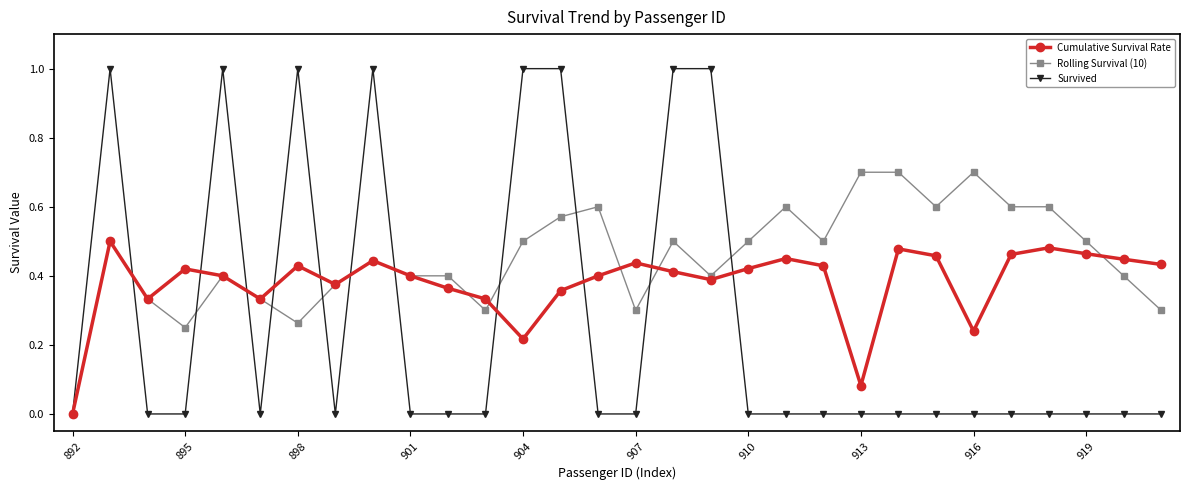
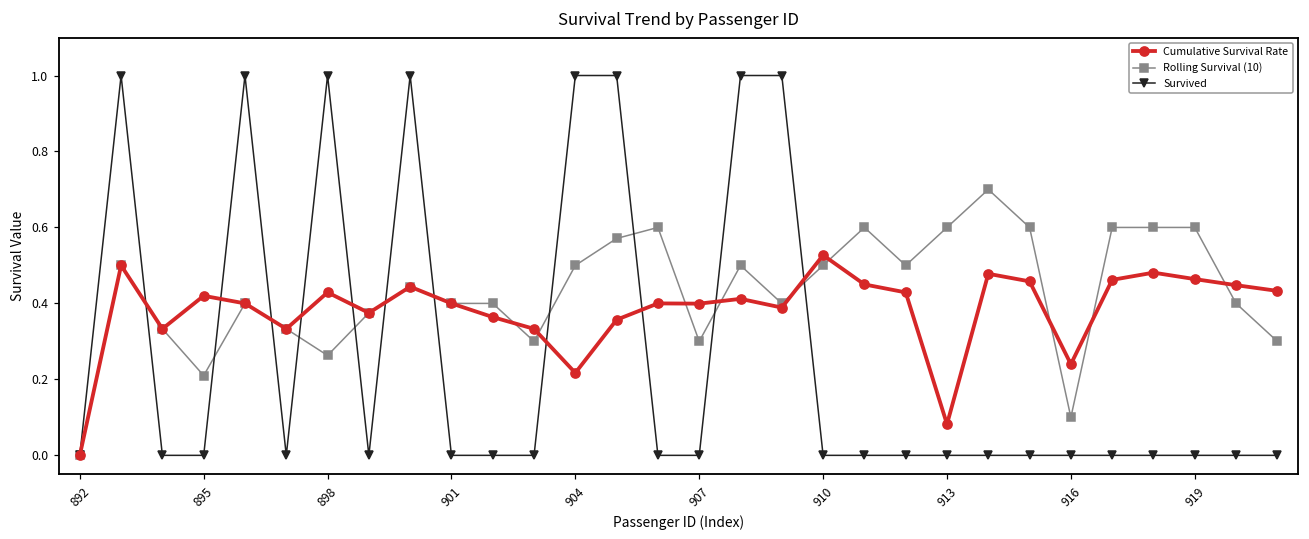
  {
    "Cumulative Survival Rate": {
      "895": 0.42,
      "898": 0.43,
      "904": 0.22,
-     "907": 0.44,
-     "910": 0.42,
+     "907": 0.40,
+     "910": 0.53,
      "913": 0.08,
      "916": 0.24,
      "919": 0.46
    },
    "Rolling Survival (10)": {
-     "895": 0.25,
+     "895": 0.21,
      "898": 0.26,
      "904": 0.50,
      "907": 0.30,
      "910": 0.50,
-     "913": 0.7,
-     "916": 0.7,
-     "919": 0.5
+     "913": 0.6,
+     "916": 0.1,
+     "919": 0.6
    },
    "Survived": {
      "895": 0.00,
      "898": 1.00,
      "901": 0.00,
      "904": 1.00,
      "907": 0.00,
      "910": 0.00,
      "913": 0.00,
      "916": 0.00,
      "919": 0.00
    }
  }
